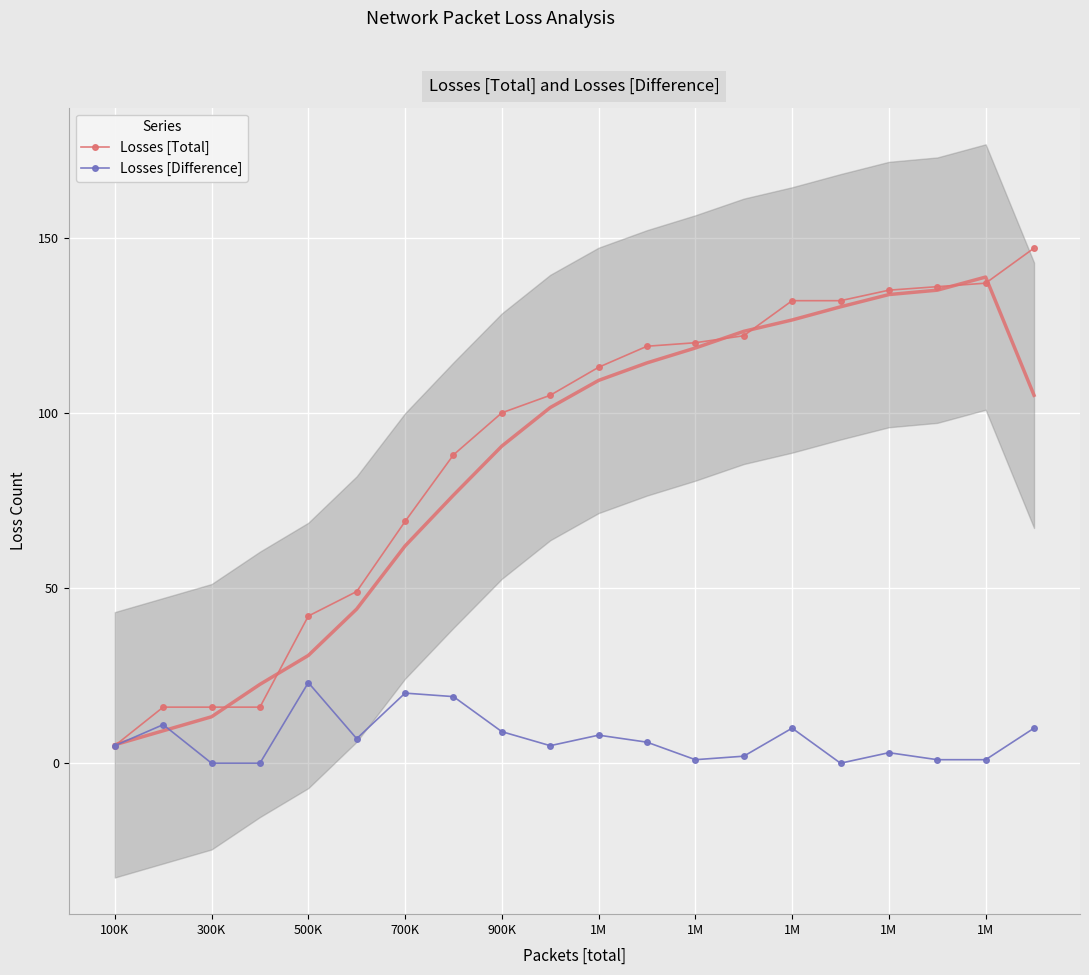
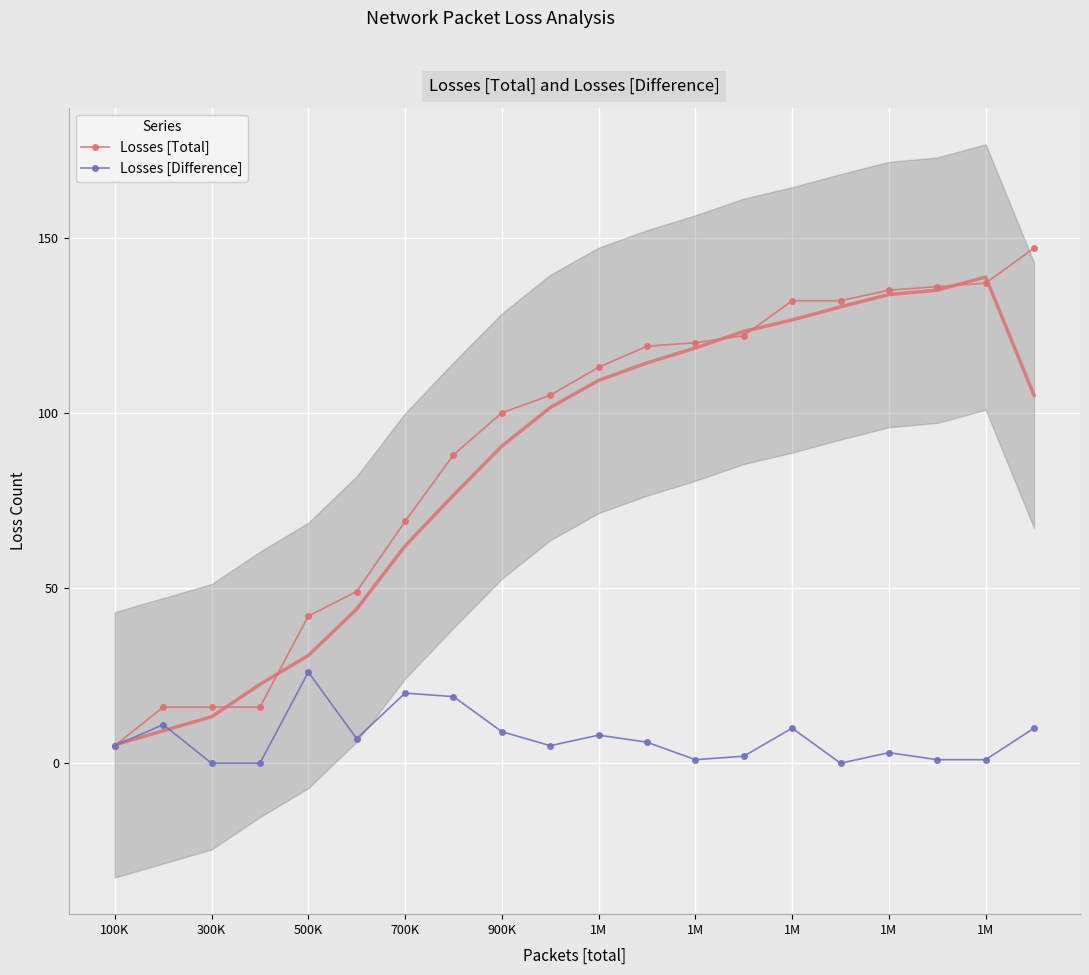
  {
    "Losses [Difference]": {
      "300K": 0,
-     "500K": 23,
+     "500K": 26,
      "700K": 20,
      "900K": 9
    }
  }
